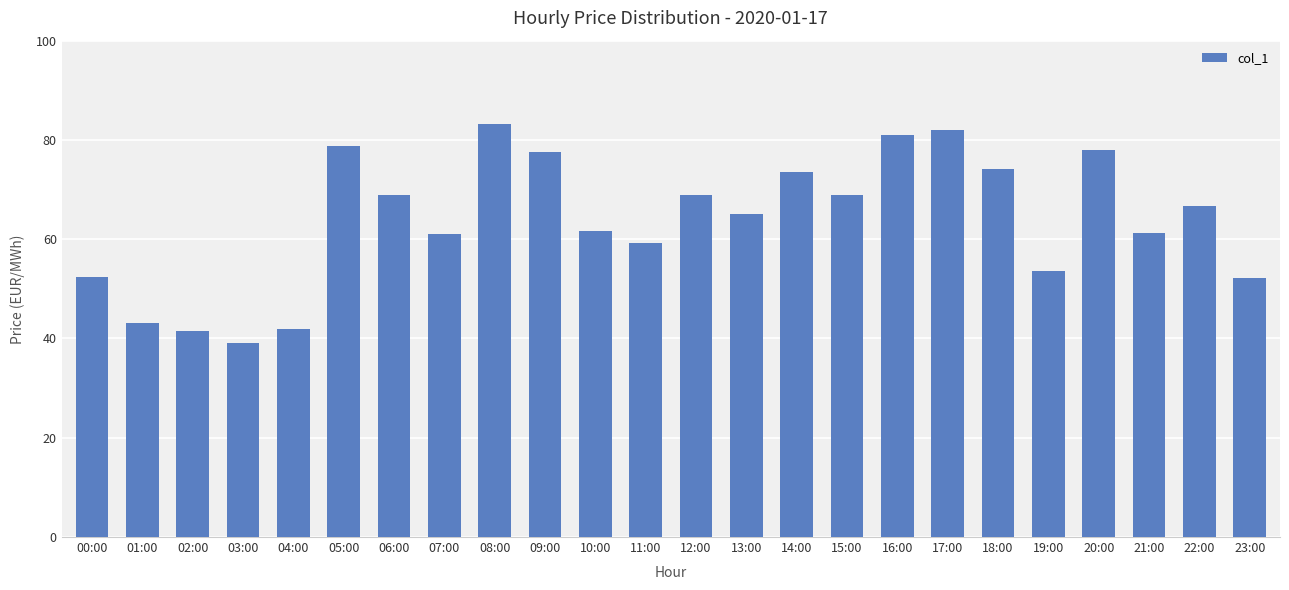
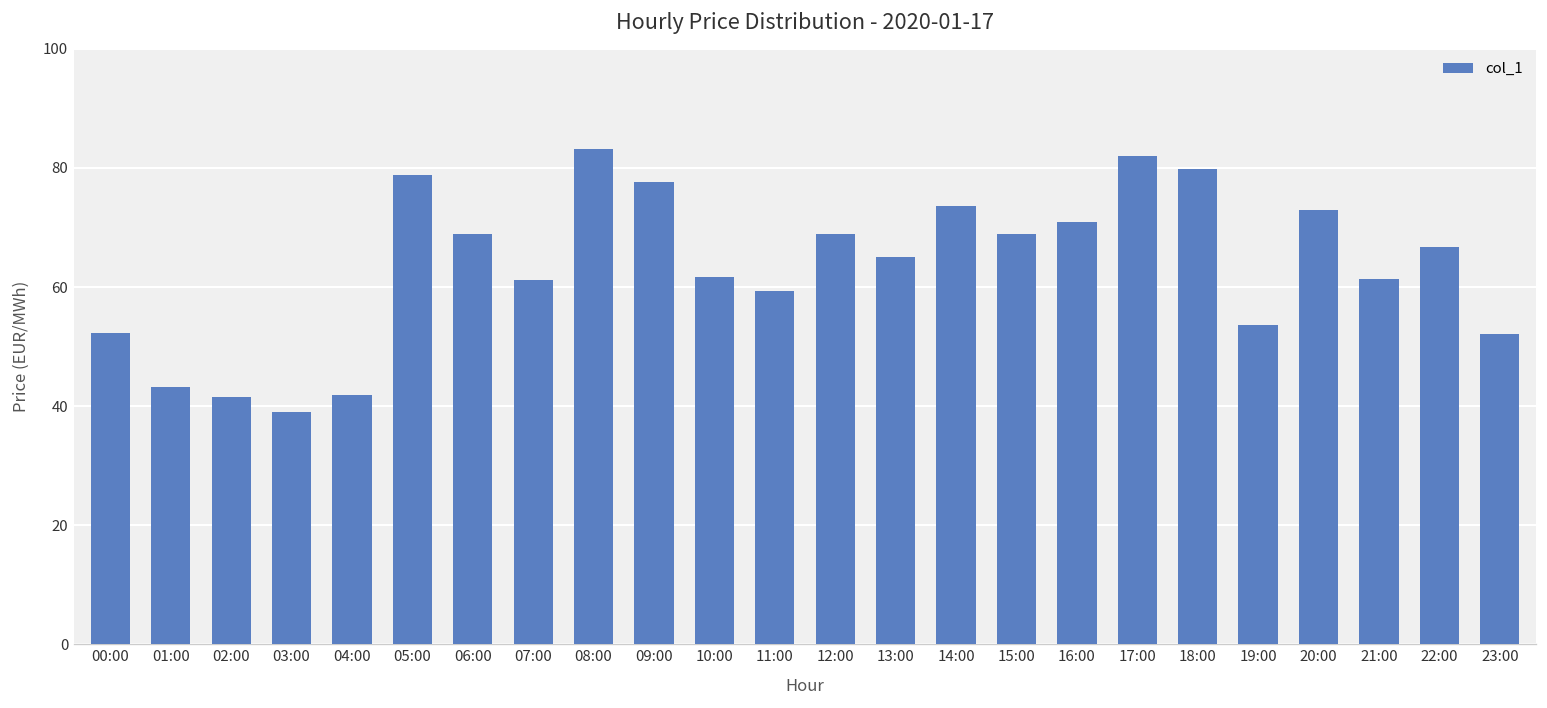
  {
    "00:00": 52,
    "01:00": 43,
    "02:00": 42,
    "03:00": 39,
    "04:00": 42,
    "05:00": 79,
    "06:00": 69,
    "07:00": 61,
    "08:00": 83,
    "09:00": 78,
    "10:00": 62,
    "11:00": 59,
    "12:00": 69,
    "13:00": 65,
    "14:00": 74,
    "15:00": 69,
-   "16:00": 81,
+   "16:00": 71,
    "17:00": 82,
-   "18:00": 74,
+   "18:00": 80,
    "19:00": 54,
-   "20:00": 78,
+   "20:00": 73,
    "21:00": 61,
    "22:00": 67,
    "23:00": 52
  }
